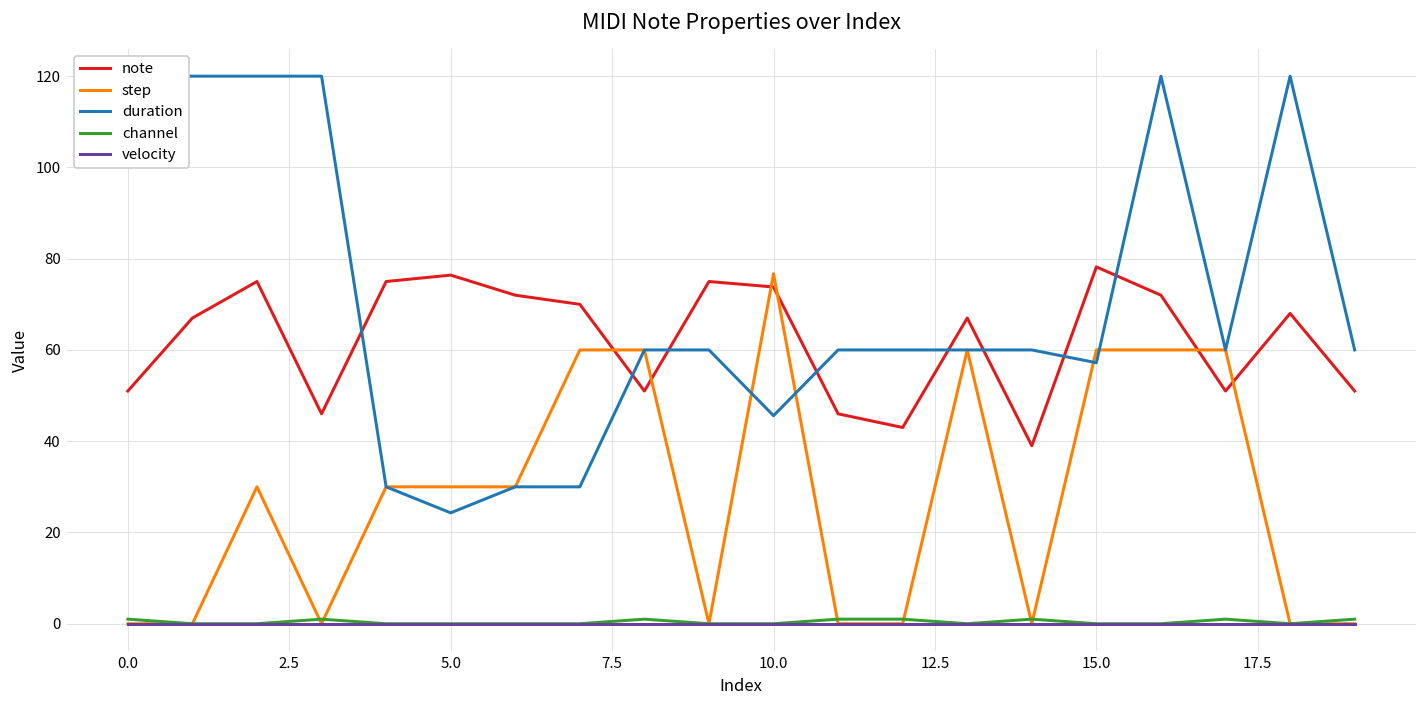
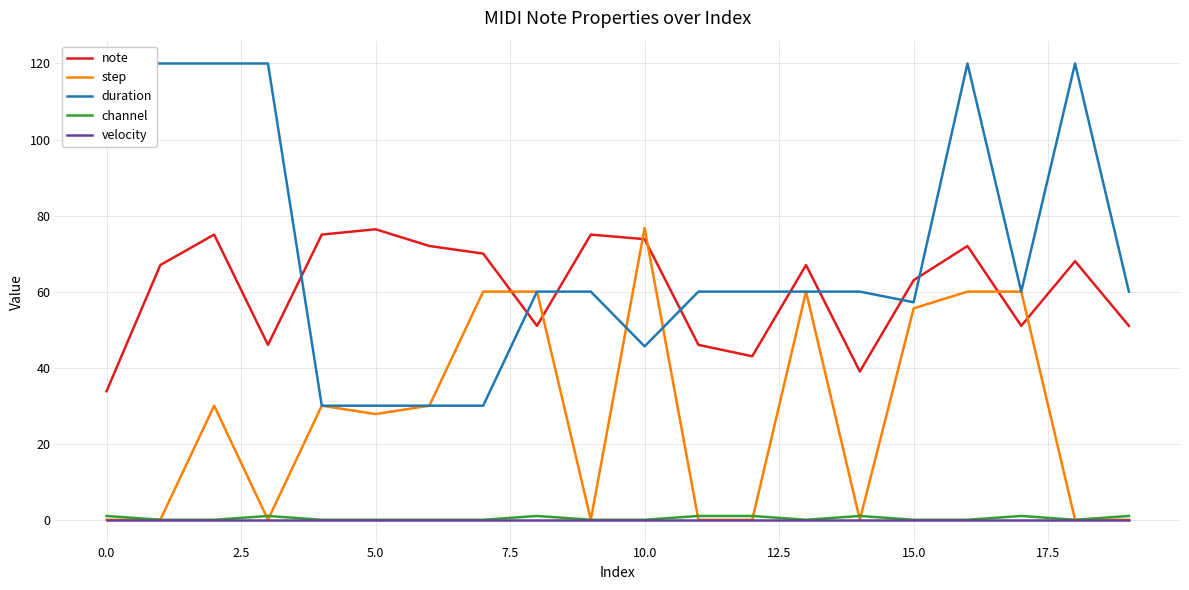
  {
    "note": {
-     "0.0": 51,
+     "0.0": 34,
      "5.0": 76,
      "10.0": 74,
-     "15.0": 78
+     "15.0": 63
    },
    "step": {
-     "5.0": 30,
+     "5.0": 28,
      "10.0": 77,
-     "15.0": 60
+     "15.0": 56
    },
    "duration": {
-     "5.0": 24,
+     "5.0": 30,
      "10.0": 46,
      "15.0": 57
    },
    "channel": {
      "0.0": 1
    }
  }
